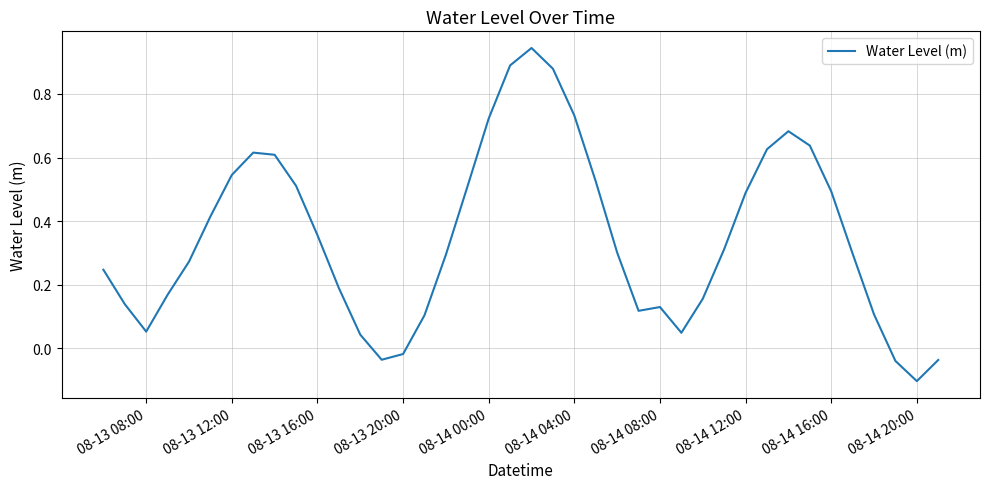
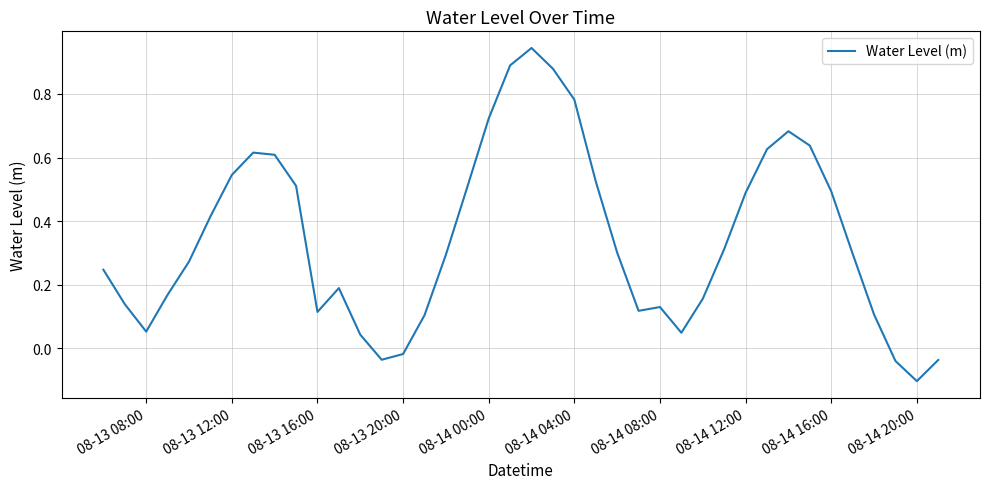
  {
    "08-13 08:00": 0.05,
    "08-13 12:00": 0.55,
-   "08-13 16:00": 0.36,
+   "08-13 16:00": 0.11,
    "08-13 20:00": -0.02,
    "08-14 00:00": 0.72,
-   "08-14 04:00": 0.73,
+   "08-14 04:00": 0.78,
    "08-14 08:00": 0.13,
    "08-14 12:00": 0.49,
    "08-14 16:00": 0.49,
    "08-14 20:00": -0.10
  }
